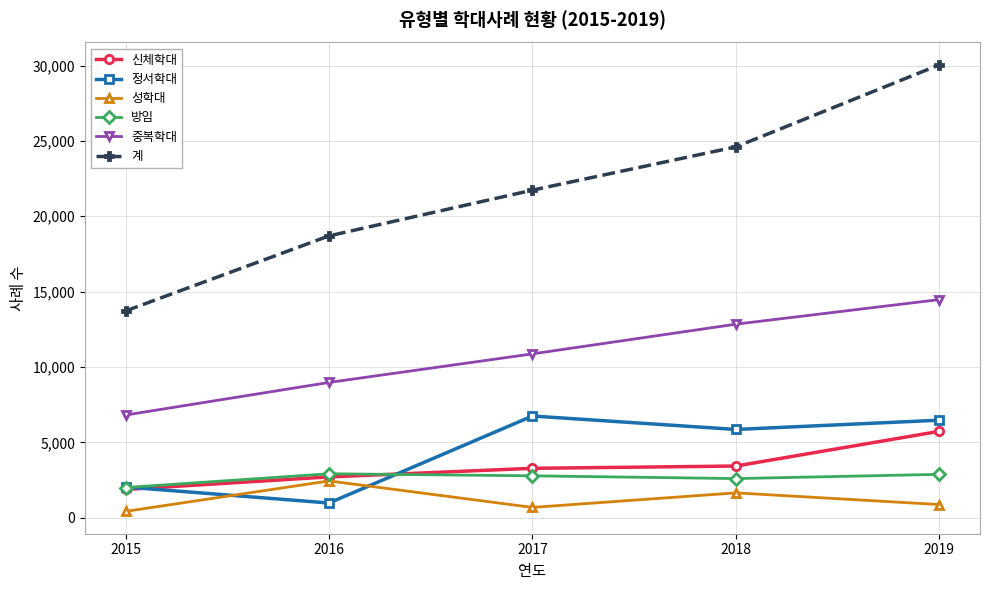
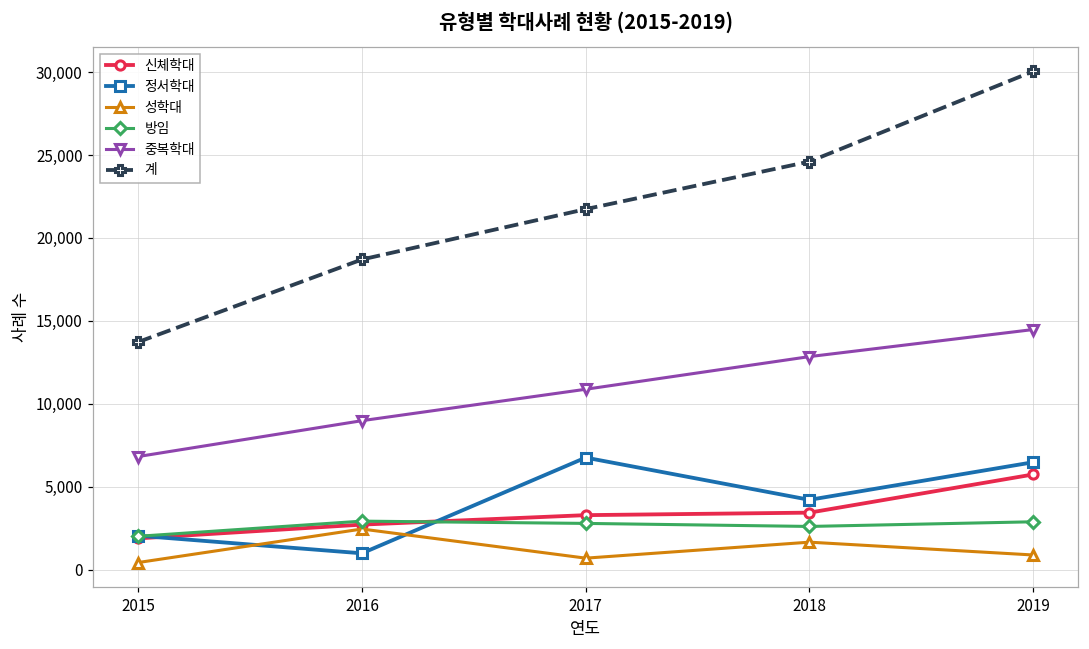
  {
    "신체학대": {
      "2016": "2,700",
      "2017": "3,300",
      "2018": "3,400",
      "2019": "5,700"
    },
    "정서학대": {
      "2016": "1,000",
      "2017": "6,800",
-     "2018": "5,900",
+     "2018": "4,200",
      "2019": "6,500"
    },
    "성학대": {
      "2015": "400",
      "2016": "2,400",
      "2017": "700",
      "2018": "1,700",
      "2019": "900"
    },
    "방임": {
      "2016": "2,900",
      "2017": "2,800",
      "2018": "2,600",
      "2019": "2,900"
    },
    "중복학대": {
      "2015": "6,800",
      "2016": "9,000",
      "2017": "10,900",
      "2018": "12,800",
      "2019": "14,500"
    },
    "계": {
      "2015": "13,700",
      "2016": "18,700",
      "2017": "21,700",
      "2018": "24,600",
      "2019": "30,000"
    }
  }
